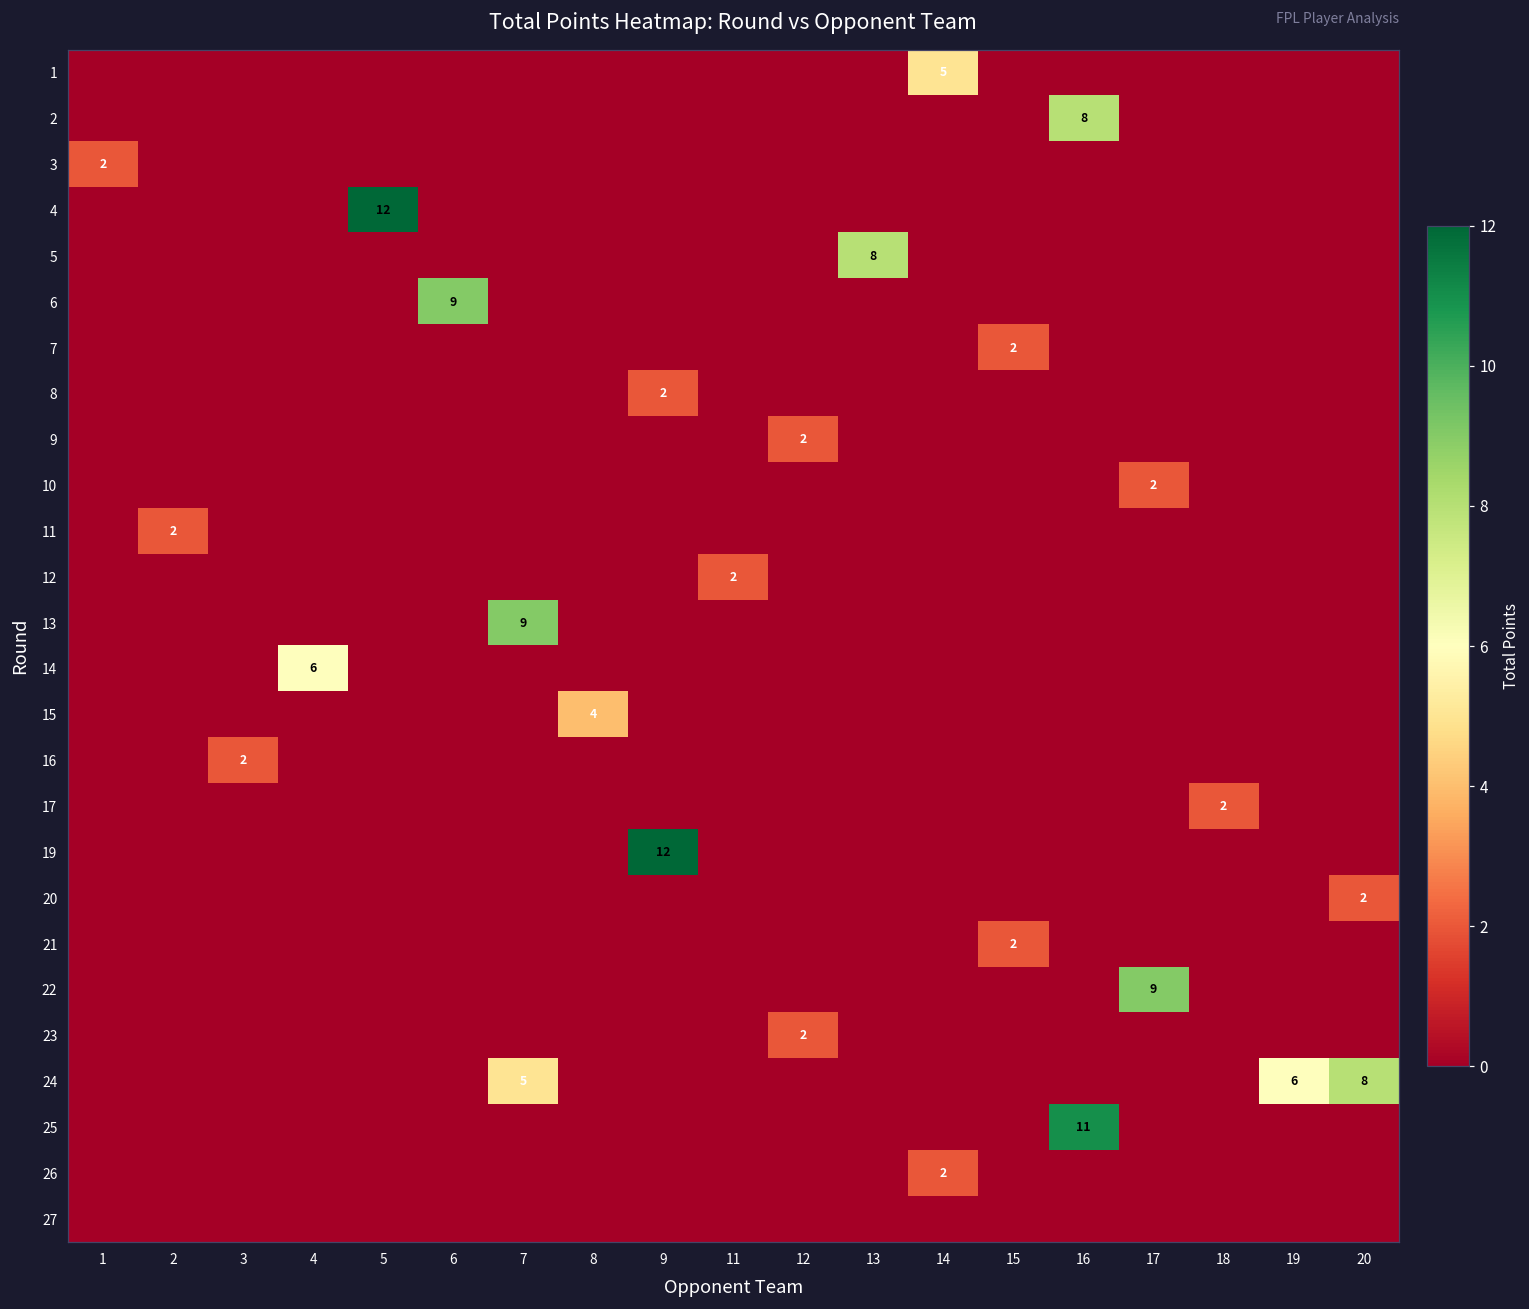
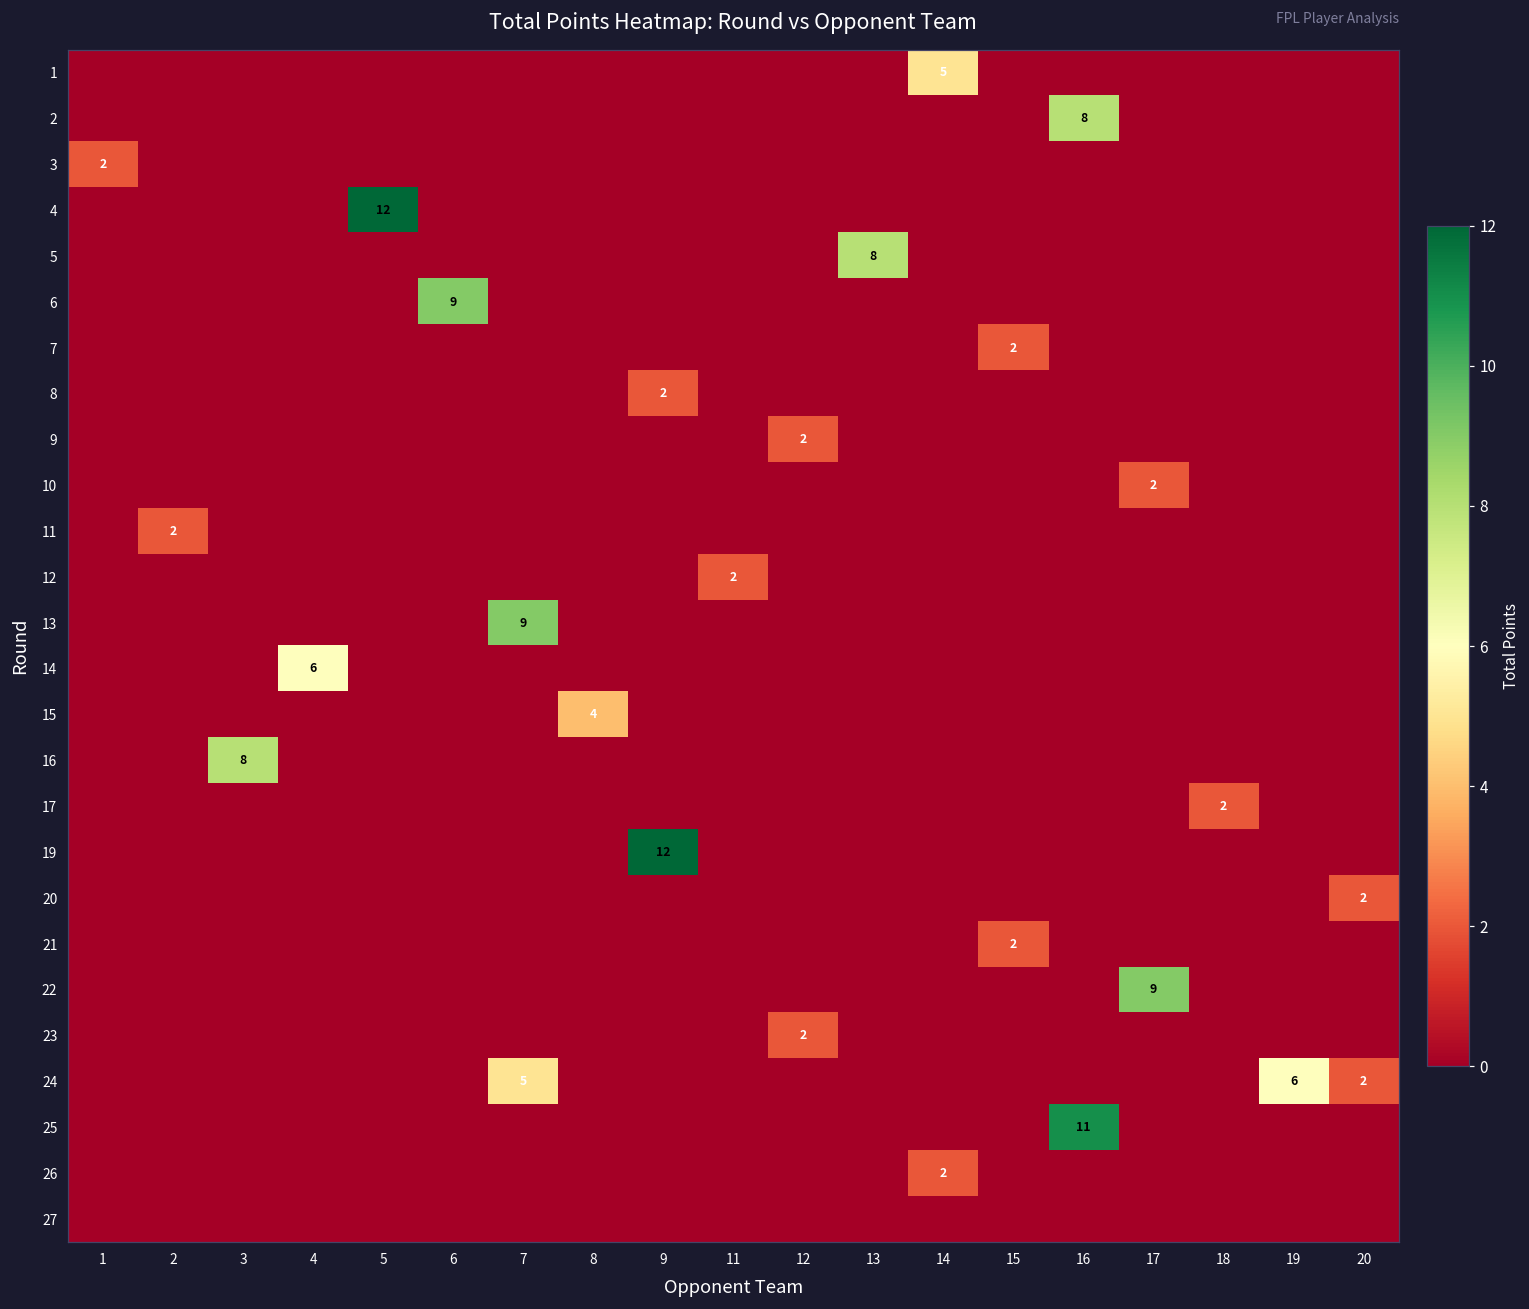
  {
    "1": {
      "14": 5
    },
    "2": {
      "16": 8
    },
    "3": {
      "1": 2
    },
    "4": {
      "5": 12
    },
    "5": {
      "13": 8
    },
    "6": {
      "6": 9
    },
    "7": {
      "15": 2
    },
    "8": {
      "9": 2
    },
    "9": {
      "12": 2
    },
    "10": {
      "17": 2
    },
    "11": {
      "2": 2
    },
    "12": {
      "11": 2
    },
    "13": {
      "7": 9
    },
    "14": {
      "4": 6
    },
    "15": {
      "8": 4
    },
    "16": {
-     "3": 2
+     "3": 8
    },
    "17": {
      "18": 2
    },
    "19": {
      "9": 12
    },
    "20": {
      "20": 2
    },
    "21": {
      "15": 2
    },
    "22": {
      "17": 9
    },
    "23": {
      "12": 2
    },
    "24": {
      "7": 5,
      "19": 6,
-     "20": 8
+     "20": 2
    },
    "25": {
      "16": 11
    },
    "26": {
      "14": 2
    }
  }
